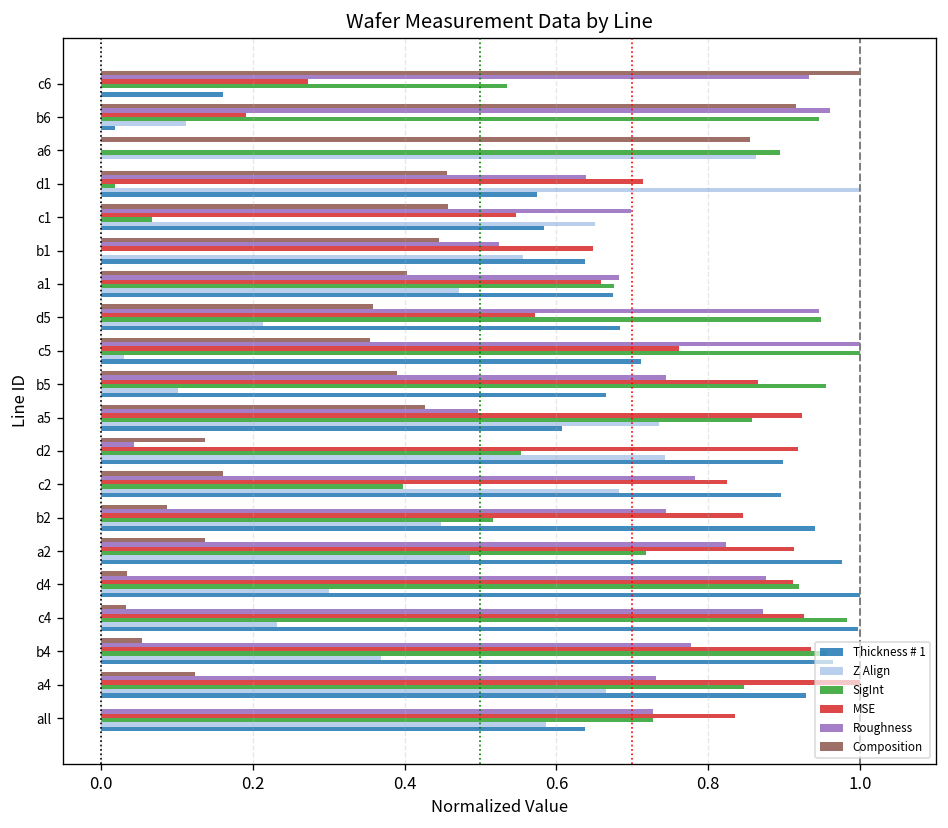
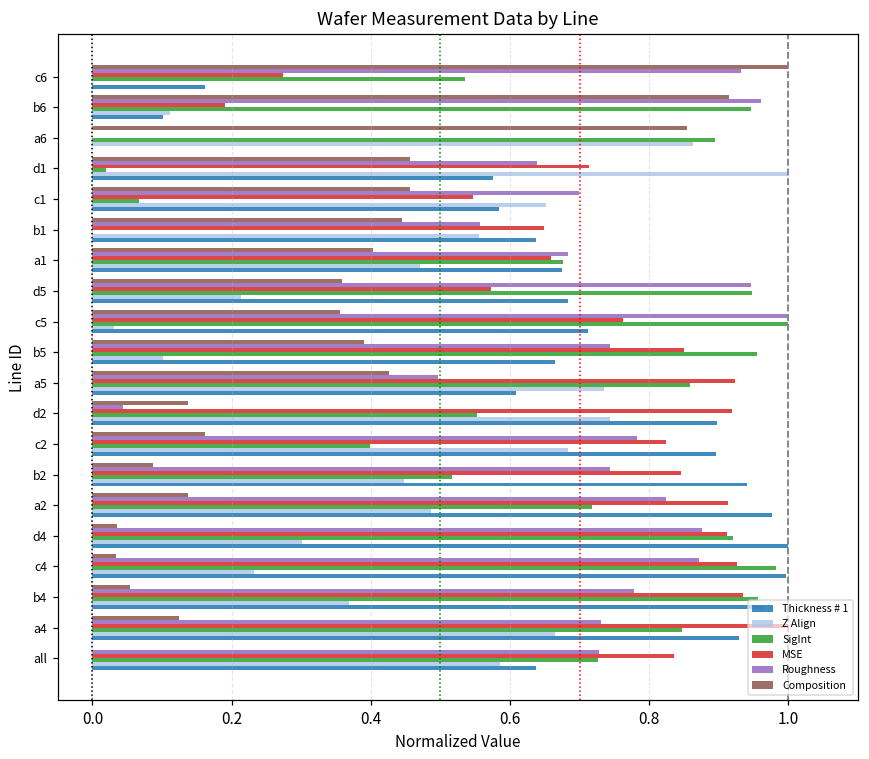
  {
    "Thickness # 1": {
      "c6": 0.16,
-     "b6": 0.02,
+     "b6": 0.10,
      "a6": 0.00,
      "d1": 0.57,
      "c1": 0.58,
      "b1": 0.64,
      "a1": 0.68,
      "d5": 0.68,
      "c5": 0.71,
      "b5": 0.66,
      "a5": 0.61,
      "d2": 0.90,
      "c2": 0.90,
      "b2": 0.94,
      "a2": 0.98,
      "d4": 1.00,
      "c4": 1.00,
      "a4": 0.93,
      "all": 0.64
    },
    "Z Align": {
      "c6": 0.00,
      "b6": 0.11,
      "a6": 0.86,
      "d1": 1.00,
      "c1": 0.65,
      "b1": 0.56,
      "a1": 0.47,
      "d5": 0.21,
      "c5": 0.03,
      "b5": 0.10,
      "a5": 0.74,
      "d2": 0.74,
      "c2": 0.68,
      "b2": 0.45,
      "a2": 0.49,
      "d4": 0.30,
      "c4": 0.23,
      "b4": 0.37,
      "a4": 0.67,
      "all": 0.59
    },
    "SigInt": {
      "c6": 0.54,
      "b6": 0.95,
      "a6": 0.89,
      "d1": 0.02,
      "c1": 0.07,
      "b1": 0.00,
      "a1": 0.68,
      "d5": 0.95,
      "c5": 1.00,
      "b5": 0.95,
      "a5": 0.86,
      "d2": 0.55,
      "c2": 0.40,
      "b2": 0.52,
      "a2": 0.72,
      "d4": 0.92,
      "c4": 0.98,
      "a4": 0.85,
      "all": 0.73
    },
    "MSE": {
      "c6": 0.27,
      "b6": 0.19,
      "a6": 0.00,
      "d1": 0.71,
      "c1": 0.55,
      "b1": 0.65,
      "a1": 0.66,
      "d5": 0.57,
      "c5": 0.76,
-     "b5": 0.86,
+     "b5": 0.85,
      "a5": 0.92,
      "d2": 0.92,
      "c2": 0.82,
      "b2": 0.85,
      "a2": 0.91,
      "d4": 0.91,
      "c4": 0.93,
      "b4": 0.94,
      "all": 0.84
    },
    "Roughness": {
      "c6": 0.93,
      "b6": 0.96,
      "a6": 0.00,
      "d1": 0.64,
      "c1": 0.70,
-     "b1": 0.52,
+     "b1": 0.56,
      "a1": 0.68,
      "d5": 0.95,
      "c5": 1.00,
      "b5": 0.74,
      "a5": 0.50,
      "d2": 0.04,
      "c2": 0.78,
      "b2": 0.74,
      "a2": 0.82,
      "d4": 0.88,
      "c4": 0.87,
      "b4": 0.78,
      "a4": 0.73,
      "all": 0.73
    },
    "Composition": {
      "c6": 1.00,
      "b6": 0.92,
      "a6": 0.85,
      "d1": 0.46,
      "c1": 0.46,
      "b1": 0.45,
      "a1": 0.40,
      "d5": 0.36,
      "c5": 0.36,
      "b5": 0.39,
      "a5": 0.43,
      "d2": 0.14,
      "c2": 0.16,
      "b2": 0.09,
      "a2": 0.14,
      "d4": 0.04,
      "c4": 0.03,
      "b4": 0.05,
      "a4": 0.12,
      "all": 0.00
    }
  }
